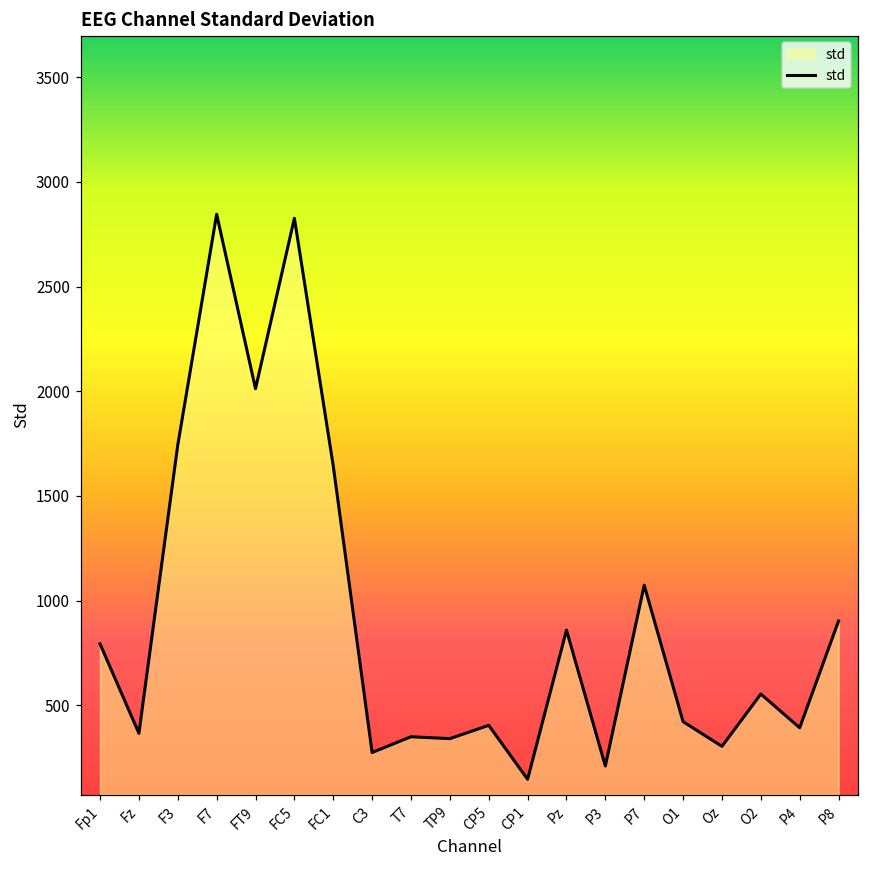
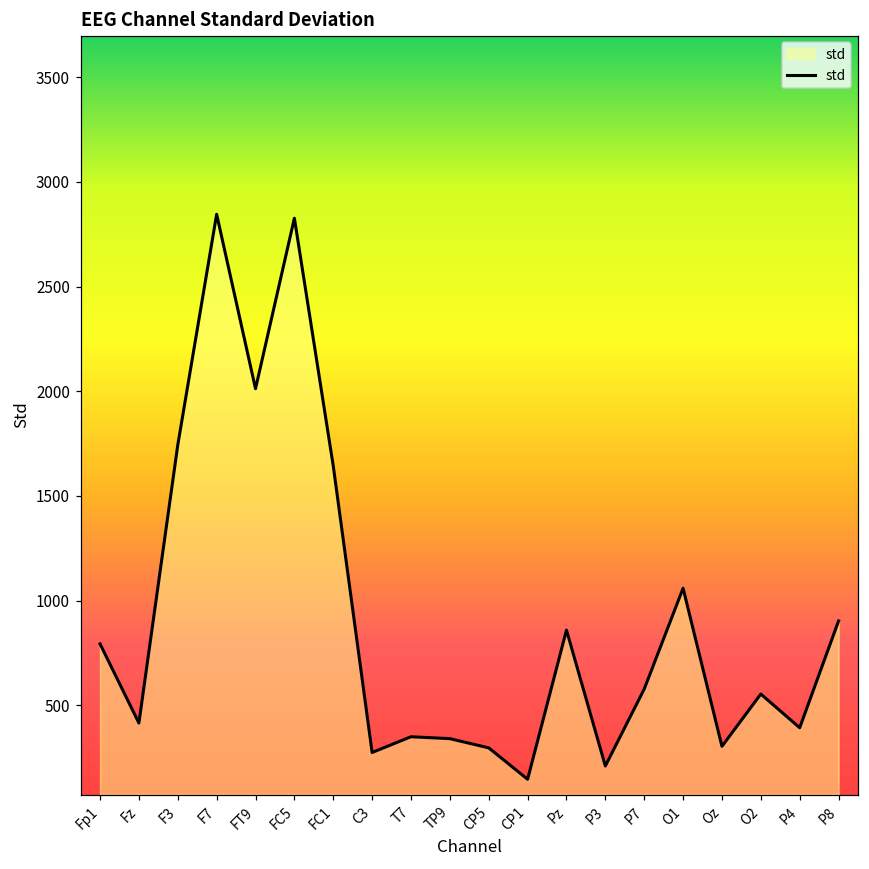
  {
    "Fp1": 790,
-   "Fz": 370,
+   "Fz": 410,
    "F3": 1740,
    "F7": 2850,
    "FT9": 2010,
    "FC5": 2830,
    "FC1": 1640,
    "C3": 270,
    "T7": 350,
    "TP9": 340,
-   "CP5": 400,
+   "CP5": 300,
    "CP1": 150,
    "Pz": 860,
    "P3": 210,
-   "P7": 1070,
-   "O1": 420,
+   "P7": 580,
+   "O1": 1060,
    "Oz": 300,
    "O2": 550,
    "P4": 390,
    "P8": 900
  }
